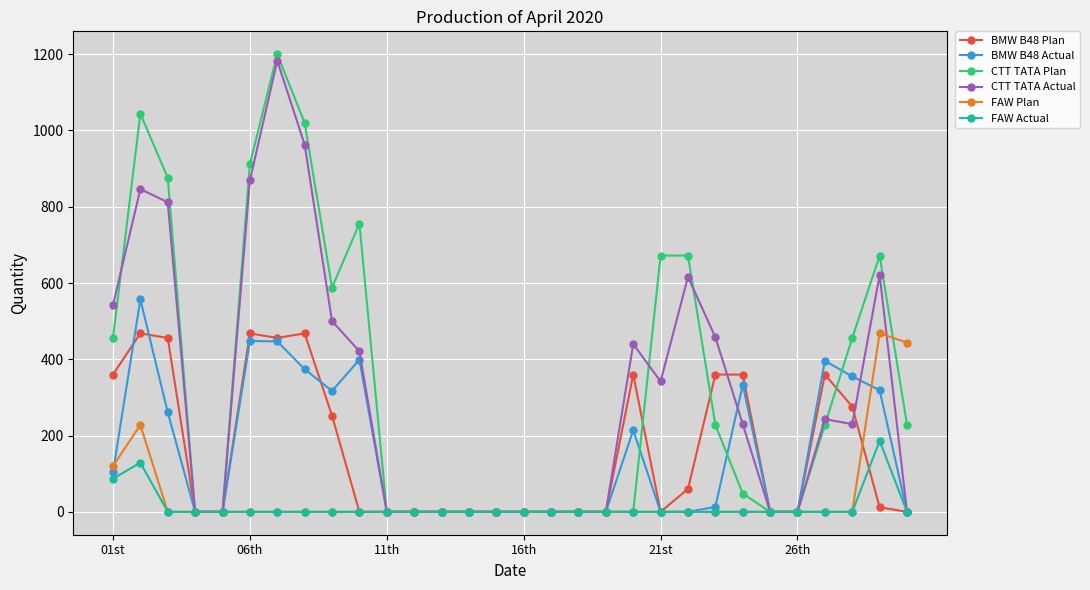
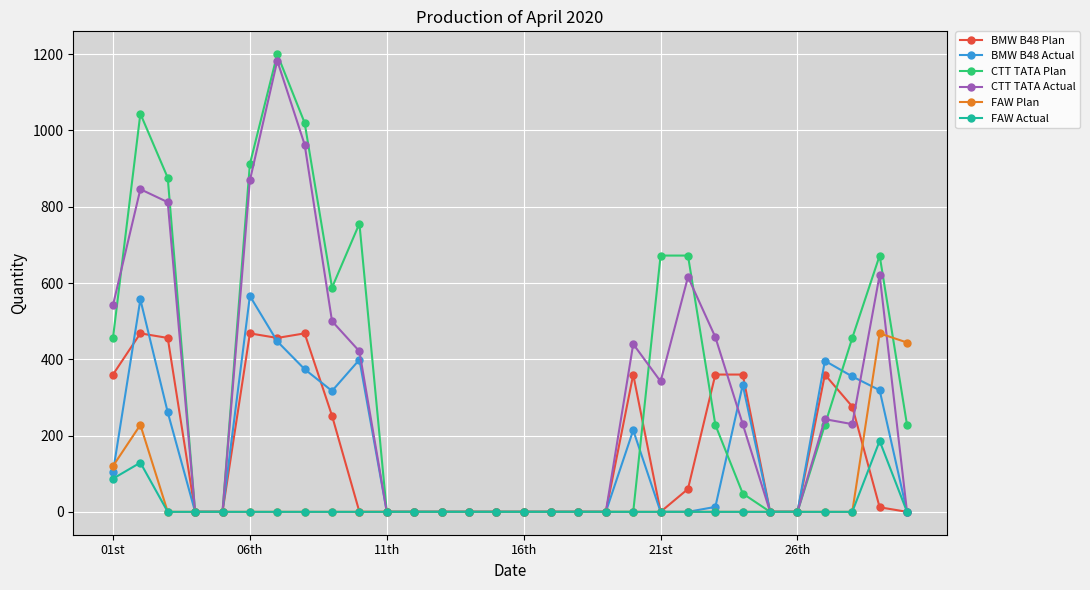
  {
    "BMW B48 Actual": {
      "01st": 100,
-     "06th": 450
+     "06th": 570
    },
    "CTT TATA Actual": {
      "01st": 540,
      "06th": 870,
      "21st": 340
    }
  }
